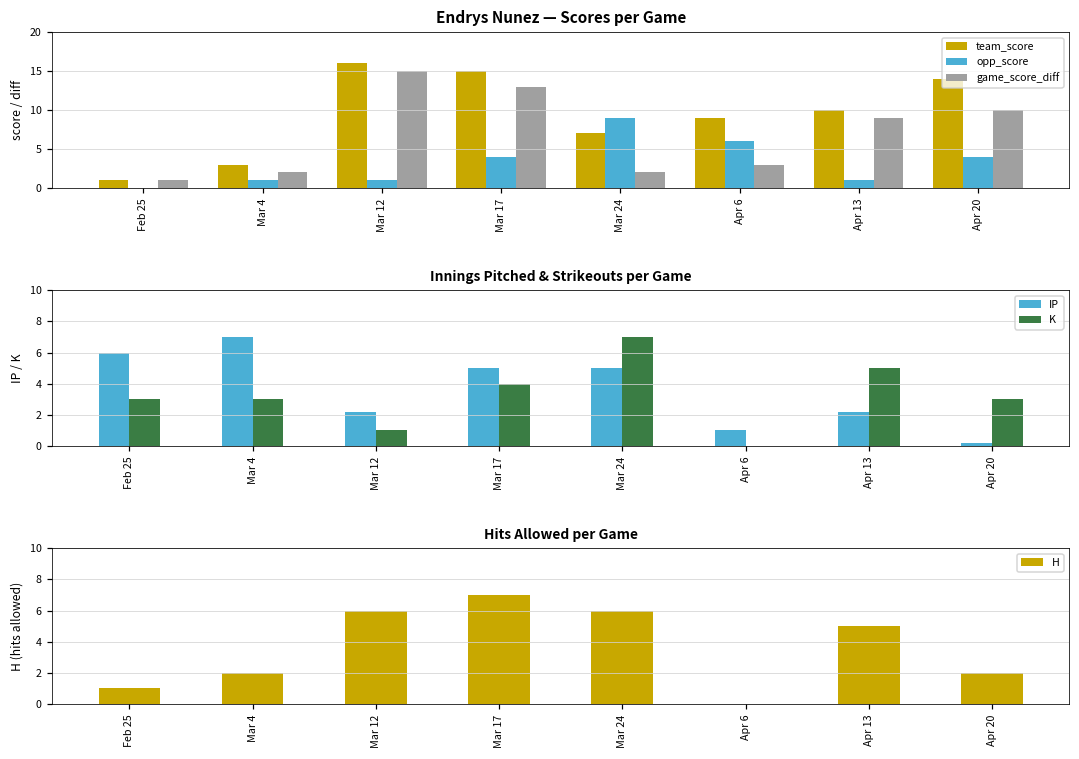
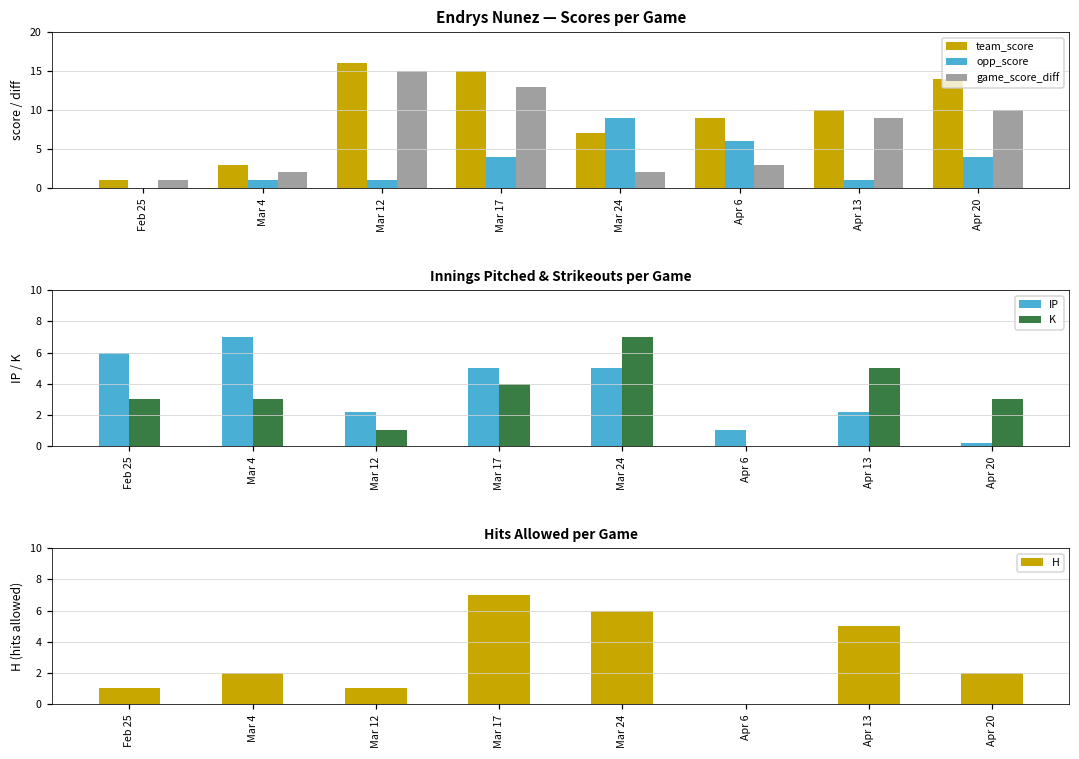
  {
    "Endrys Nunez — Scores per Game": {
      "team_score": {
        "Feb 25": 1,
        "Mar 4": 3,
        "Mar 12": 16,
        "Mar 17": 15,
        "Mar 24": 7,
        "Apr 6": 9,
        "Apr 13": 10
      },
      "opp_score": {
        "Feb 25": 0,
        "Mar 4": 1,
        "Mar 12": 1,
        "Mar 17": 4,
        "Mar 24": 9,
        "Apr 6": 6,
        "Apr 13": 1,
        "Apr 20": 4
      },
      "game_score_diff": {
        "Feb 25": 1,
        "Mar 4": 2,
        "Mar 12": 15,
        "Mar 17": 13,
        "Mar 24": 2,
        "Apr 6": 3,
        "Apr 13": 9,
        "Apr 20": 10
      }
    },
    "Innings Pitched & Strikeouts per Game": {
      "IP": {
        "Feb 25": 6.0,
        "Mar 4": 7.0,
        "Mar 12": 2.2,
        "Mar 17": 5.0,
        "Mar 24": 5.0,
        "Apr 6": 1.0,
        "Apr 13": 2.2,
        "Apr 20": 0.2
      },
      "K": {
        "Feb 25": 3.0,
        "Mar 4": 3.0,
        "Mar 12": 1.0,
        "Mar 17": 4.0,
        "Mar 24": 7.0,
        "Apr 6": 0.0,
        "Apr 13": 5.0,
        "Apr 20": 3.0
      }
    },
    "Hits Allowed per Game": {
      "Feb 25": 1,
      "Mar 4": 2,
-     "Mar 12": 6,
+     "Mar 12": 1,
      "Mar 17": 7,
      "Mar 24": 6,
      "Apr 6": 0,
      "Apr 13": 5,
      "Apr 20": 2
    }
  }
